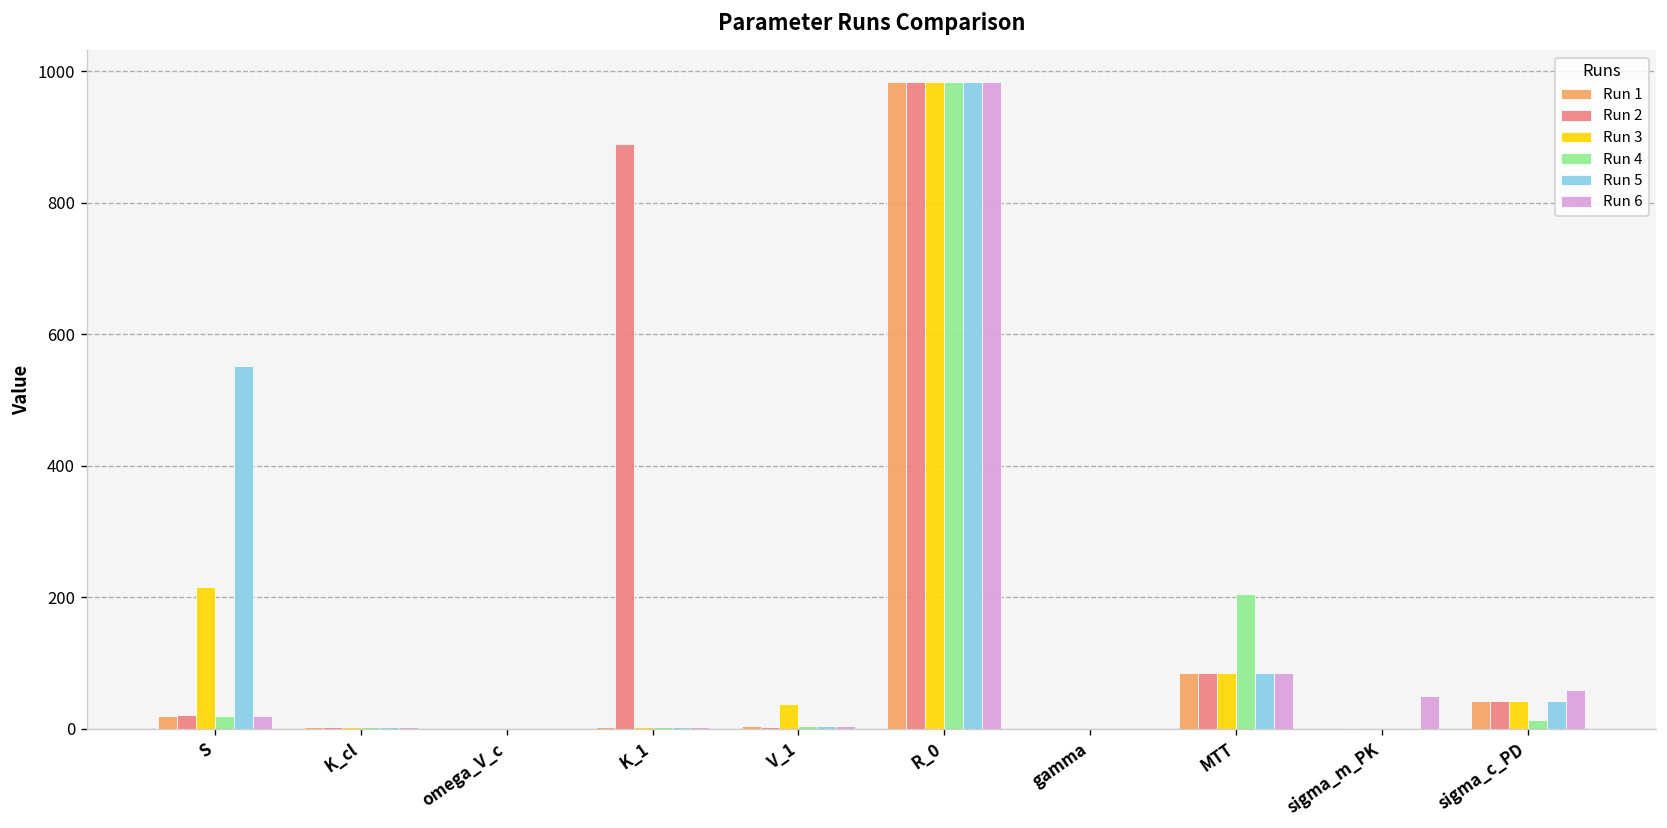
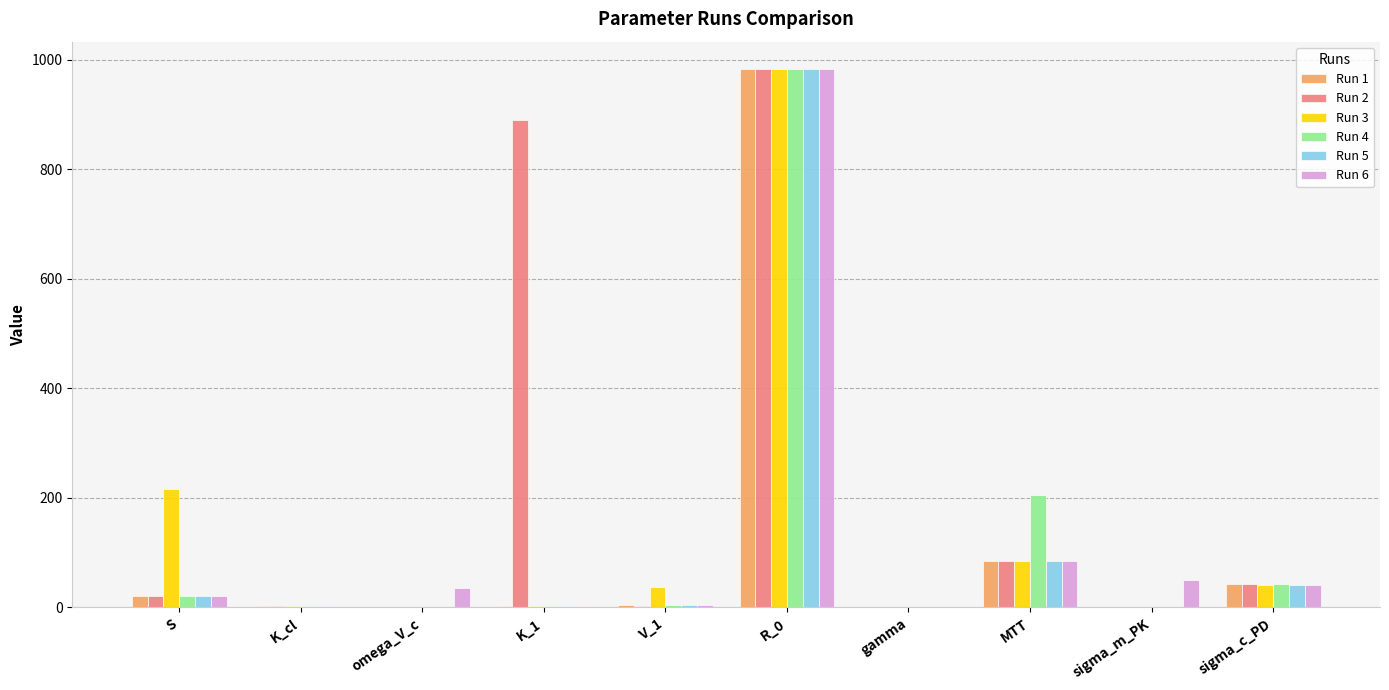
  {
    "Run 3": {
      "S": 220,
      "V_1": 40,
      "R_0": 980,
      "MTT": 90,
      "sigma_c_PD": 40
    },
    "Run 4": {
      "S": 20,
      "V_1": 0,
      "R_0": 980,
      "MTT": 210,
-     "sigma_c_PD": 10
+     "sigma_c_PD": 40
    },
    "Run 5": {
-     "S": 550,
+     "S": 20,
      "V_1": 0,
      "R_0": 980,
      "MTT": 90,
      "sigma_c_PD": 40
    },
    "Run 6": {
      "S": 20,
-     "omega_V_c": 0,
+     "omega_V_c": 40,
      "V_1": 0,
      "R_0": 980,
      "MTT": 90,
      "sigma_m_PK": 50,
-     "sigma_c_PD": 60
+     "sigma_c_PD": 40
    }
  }
